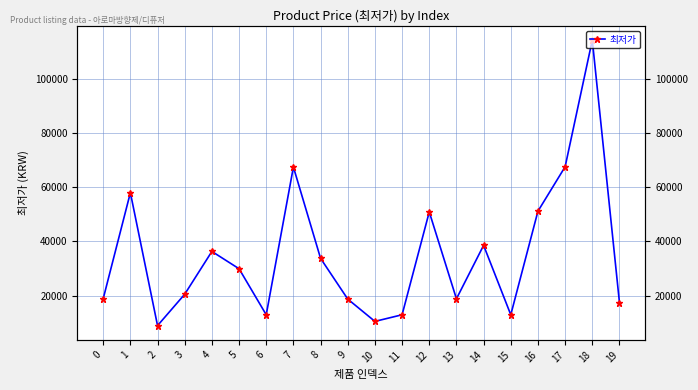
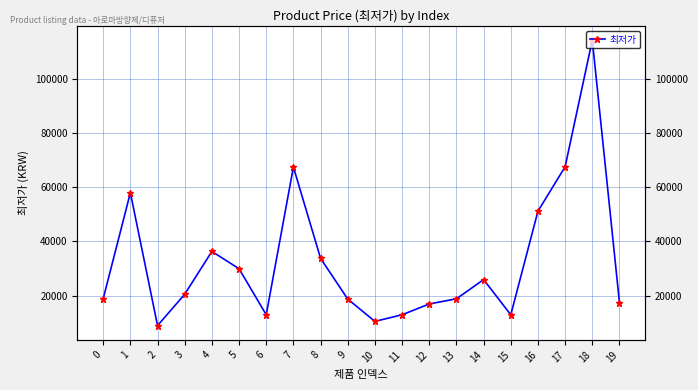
  {
    "0": 19000,
    "1": 58000,
    "2": 9000,
    "3": 21000,
    "4": 36000,
    "5": 30000,
    "6": 13000,
    "7": 67000,
    "8": 34000,
    "9": 19000,
    "10": 10000,
    "11": 13000,
-   "12": 51000,
+   "12": 17000,
    "13": 19000,
-   "14": 39000,
+   "14": 26000,
    "15": 13000,
    "16": 51000,
    "17": 68000,
    "19": 17000
  }
